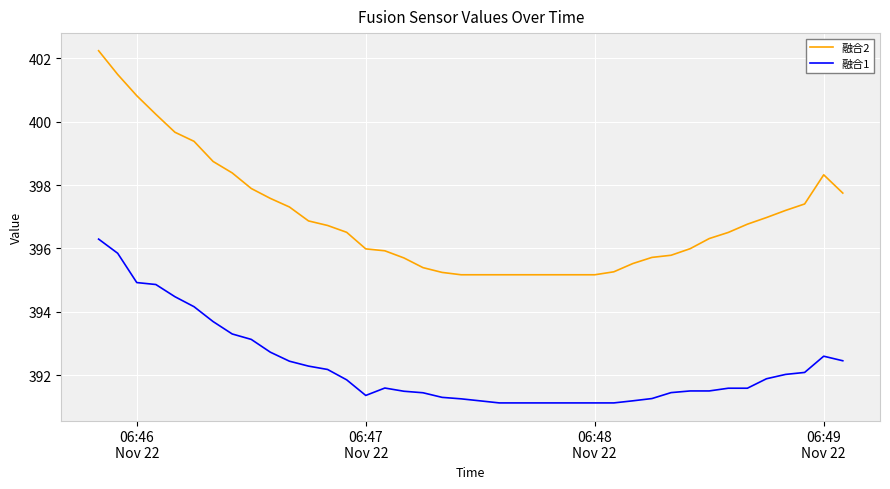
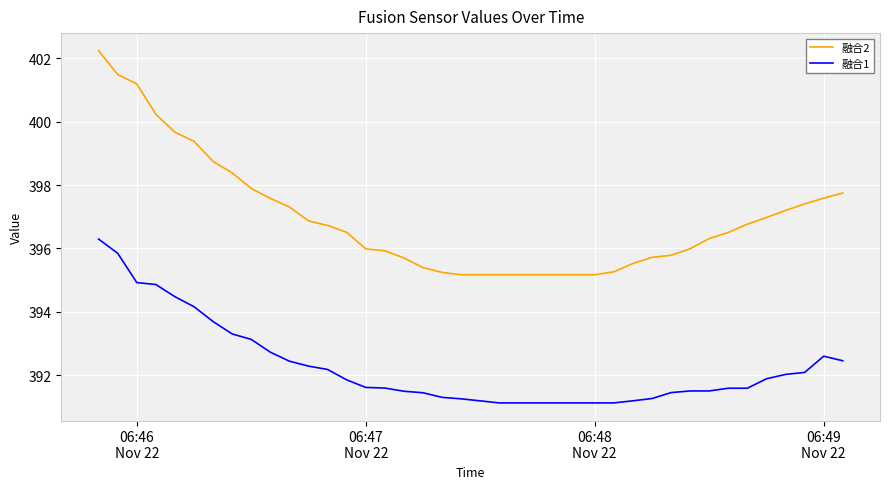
  {
    "融合2": {
-     "06:46 Nov 22": 400.8,
+     "06:46 Nov 22": 401.2,
      "06:47 Nov 22": 396.0,
      "06:48 Nov 22": 395.2,
-     "06:49 Nov 22": 398.3
+     "06:49 Nov 22": 397.6
    },
    "融合1": {
      "06:46 Nov 22": 394.9,
-     "06:47 Nov 22": 391.4,
+     "06:47 Nov 22": 391.6,
      "06:48 Nov 22": 391.1,
      "06:49 Nov 22": 392.6
    }
  }
